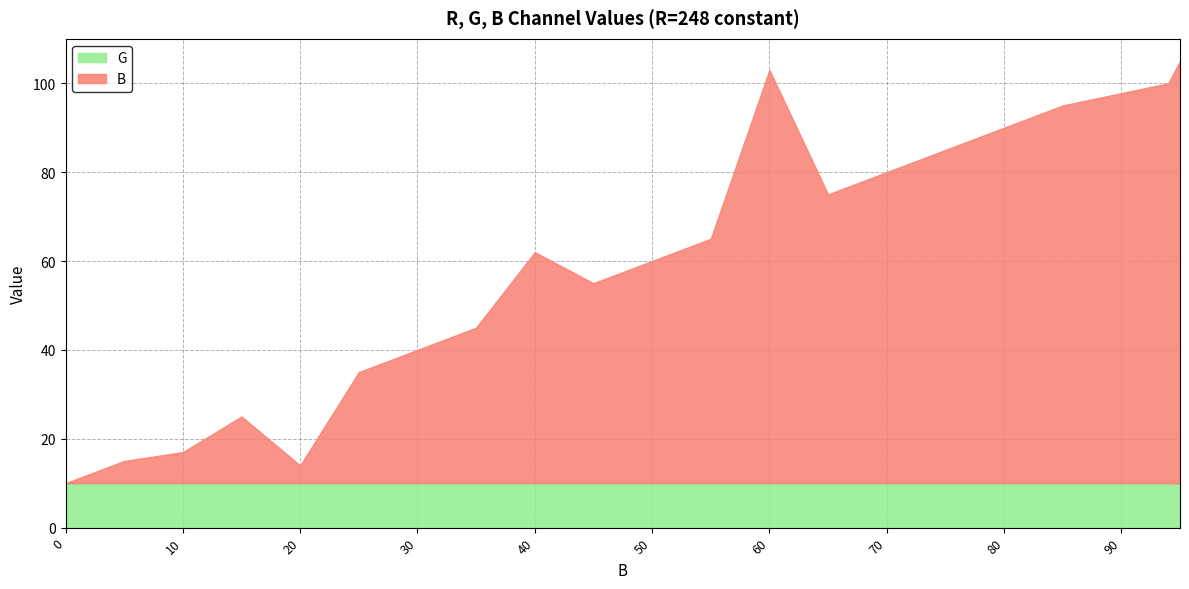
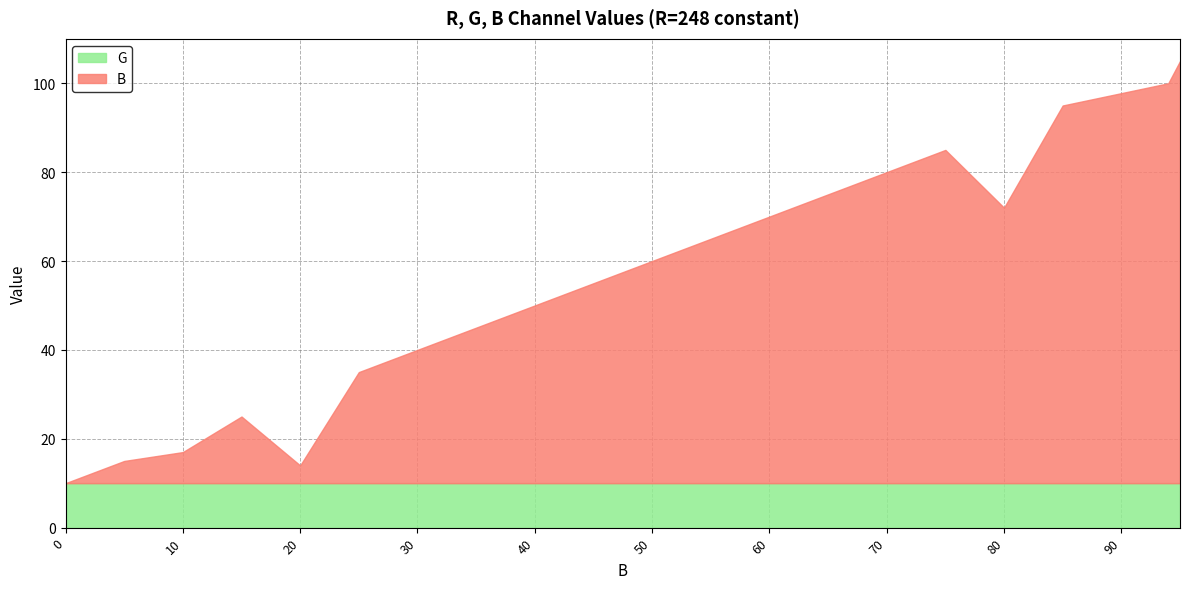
  {
    "G": {
      "10": 10,
      "20": 10,
      "30": 10,
      "40": 10,
      "50": 10,
      "60": 10,
      "70": 10,
      "80": 10
    },
    "B": {
      "10": 7,
      "20": 4,
      "30": 30,
-     "40": 52,
+     "40": 40,
      "50": 50,
-     "60": 93,
+     "60": 60,
      "70": 70,
-     "80": 80
+     "80": 62
    }
  }
